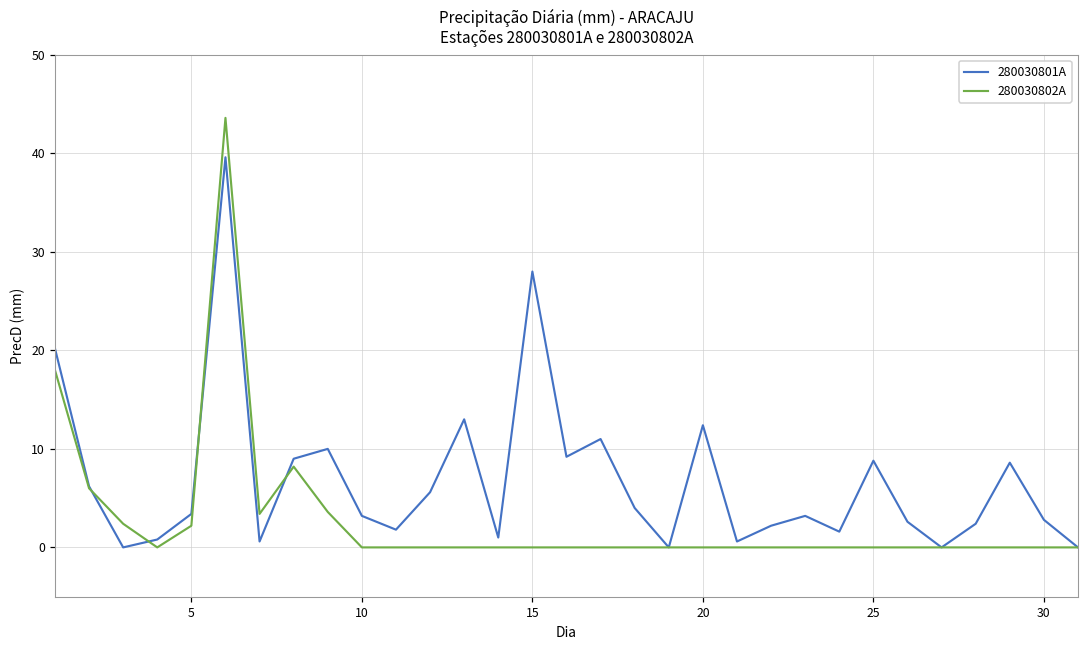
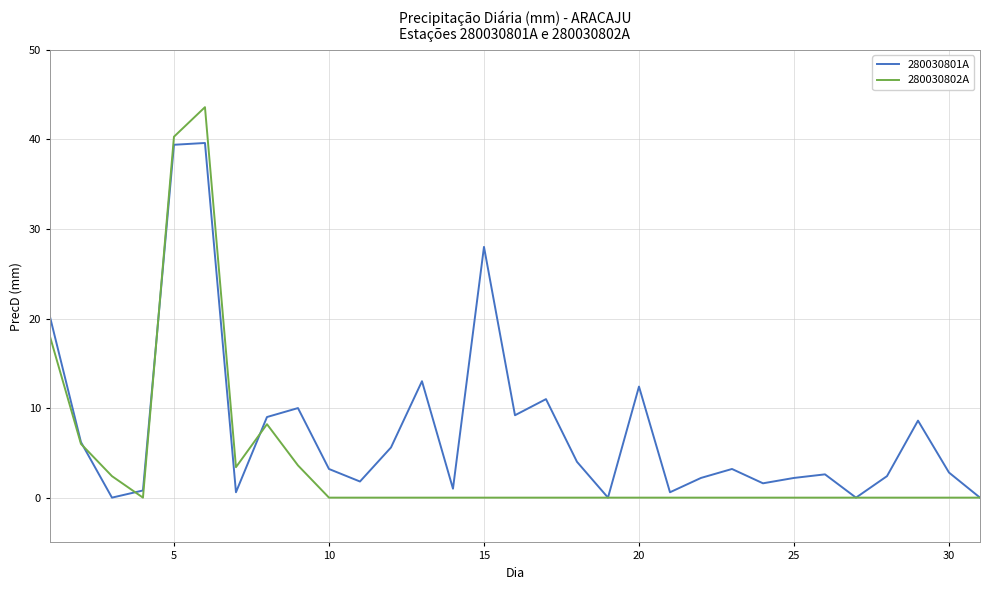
  {
    "280030801A": {
-     "5": 3,
+     "5": 39,
      "10": 3,
      "15": 28,
      "20": 12,
-     "25": 9,
+     "25": 2,
      "30": 3
    },
    "280030802A": {
-     "5": 2,
+     "5": 40,
      "10": 0,
      "15": 0,
      "20": 0,
      "25": 0,
      "30": 0
    }
  }
